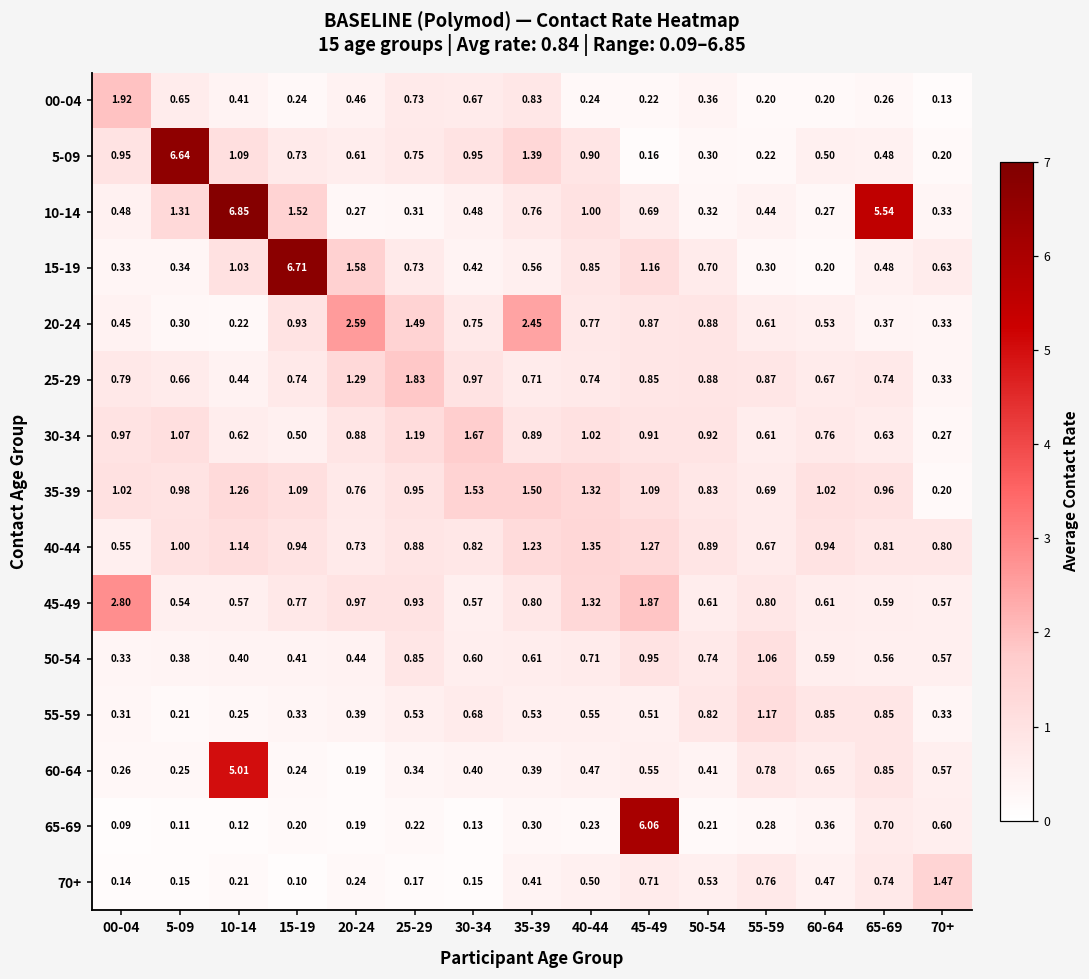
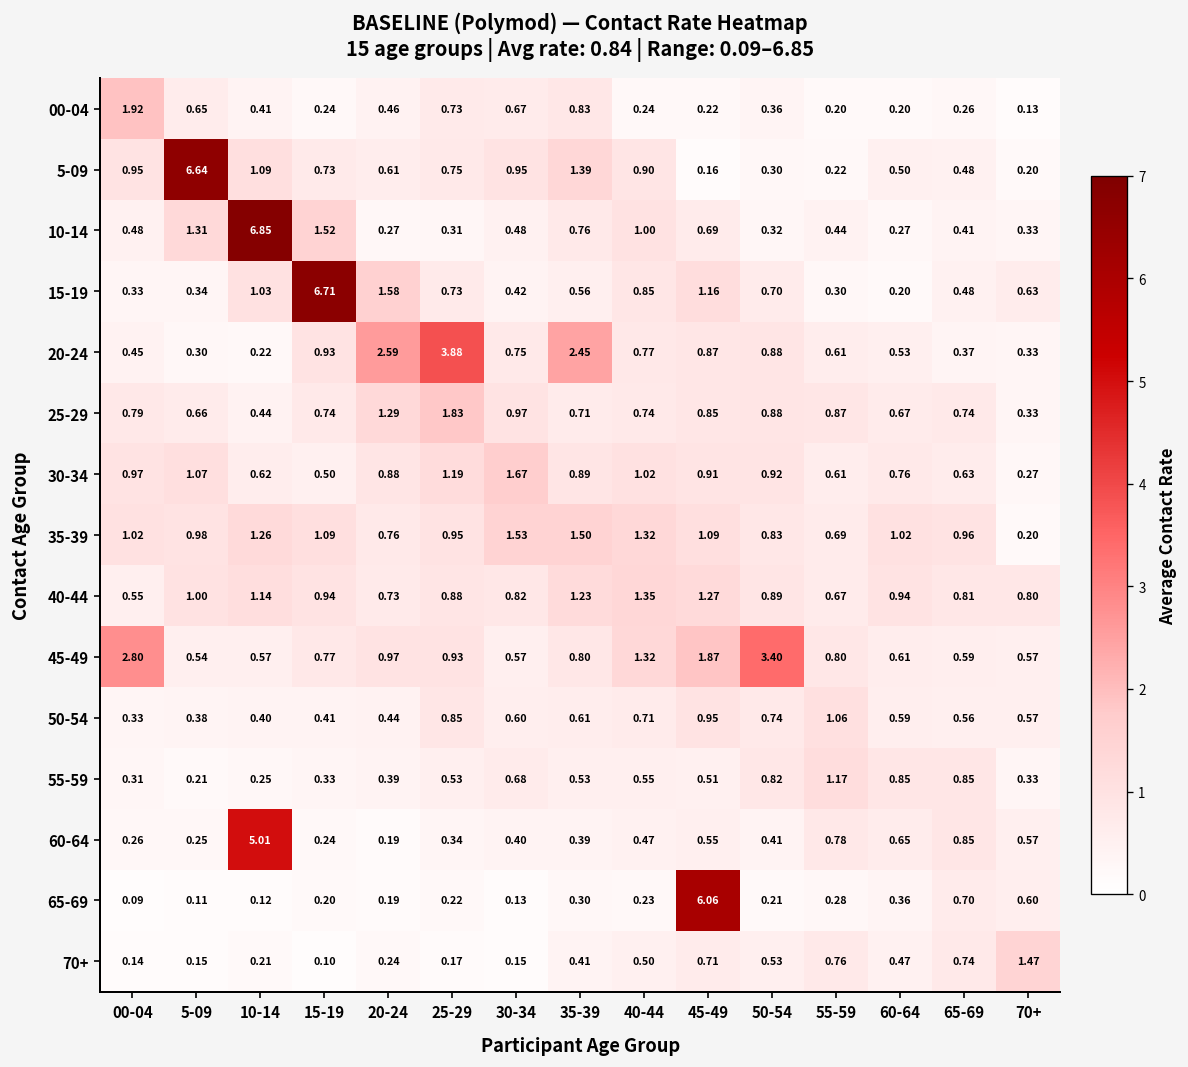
  {
    "10-14": {
      "00-04": 0.48,
      "5-09": 1.31,
      "10-14": 6.85,
      "15-19": 1.52,
      "20-24": 0.27,
      "25-29": 0.31,
      "30-34": 0.48,
      "35-39": 0.76,
      "40-44": 1.00,
      "45-49": 0.69,
      "50-54": 0.32,
      "55-59": 0.44,
      "60-64": 0.27,
-     "65-69": 5.54,
+     "65-69": 0.41,
      "70+": 0.33
    },
    "20-24": {
      "00-04": 0.45,
      "5-09": 0.30,
      "10-14": 0.22,
      "15-19": 0.93,
      "20-24": 2.59,
-     "25-29": 1.49,
+     "25-29": 3.88,
      "30-34": 0.75,
      "35-39": 2.45,
      "40-44": 0.77,
      "45-49": 0.87,
      "50-54": 0.88,
      "55-59": 0.61,
      "60-64": 0.53,
      "65-69": 0.37,
      "70+": 0.33
    },
    "45-49": {
      "00-04": 2.80,
      "5-09": 0.54,
      "10-14": 0.57,
      "15-19": 0.77,
      "20-24": 0.97,
      "25-29": 0.93,
      "30-34": 0.57,
      "35-39": 0.80,
      "40-44": 1.32,
      "45-49": 1.87,
-     "50-54": 0.61,
+     "50-54": 3.40,
      "55-59": 0.80,
      "60-64": 0.61,
      "65-69": 0.59,
      "70+": 0.57
    }
  }
